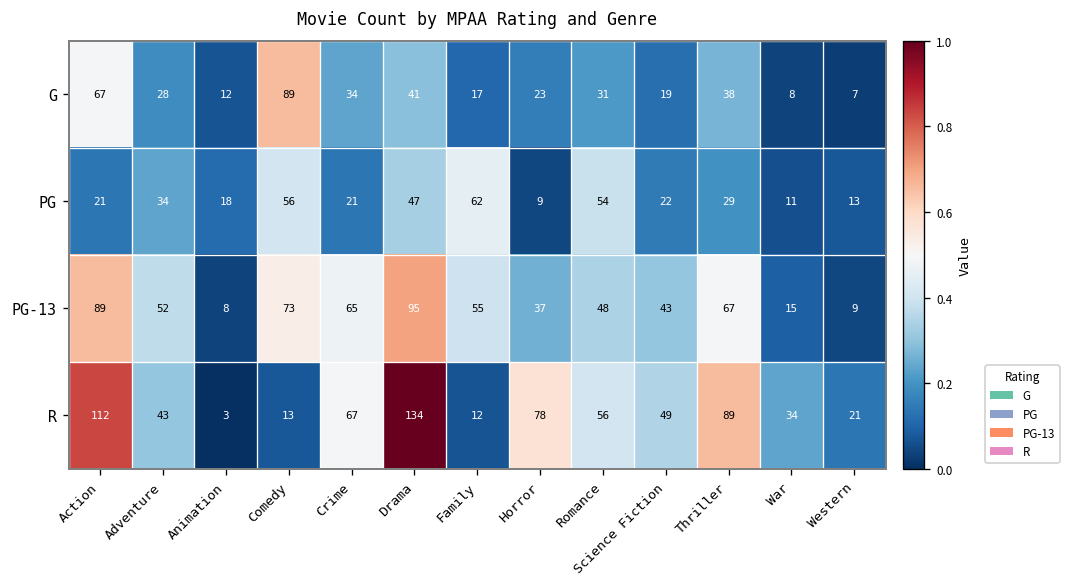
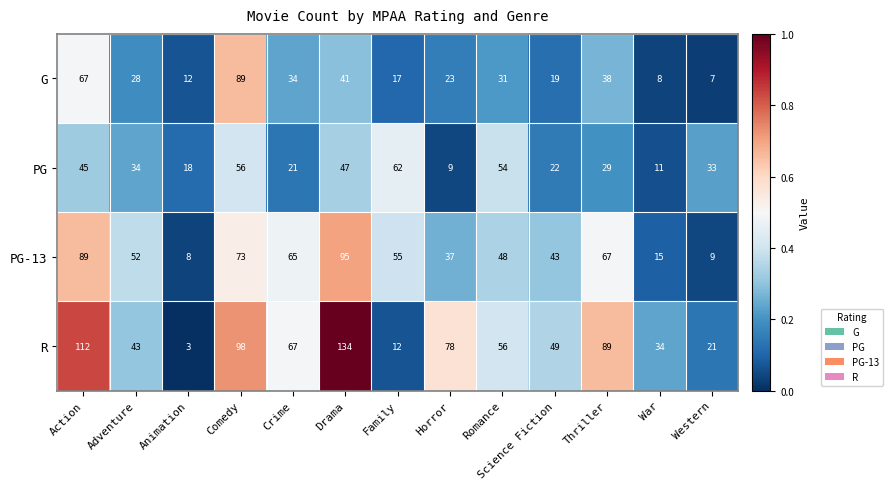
  {
    "G": {
      "Action": 67,
      "Adventure": 28,
      "Animation": 12,
      "Comedy": 89,
      "Crime": 34,
      "Drama": 41,
      "Family": 17,
      "Horror": 23,
      "Romance": 31,
      "Science Fiction": 19,
      "Thriller": 38,
      "War": 8,
      "Western": 7
    },
    "PG": {
-     "Action": 21,
+     "Action": 45,
      "Adventure": 34,
      "Animation": 18,
      "Comedy": 56,
      "Crime": 21,
      "Drama": 47,
      "Family": 62,
      "Horror": 9,
      "Romance": 54,
      "Science Fiction": 22,
      "Thriller": 29,
      "War": 11,
-     "Western": 13
+     "Western": 33
    },
    "PG-13": {
      "Action": 89,
      "Adventure": 52,
      "Animation": 8,
      "Comedy": 73,
      "Crime": 65,
      "Drama": 95,
      "Family": 55,
      "Horror": 37,
      "Romance": 48,
      "Science Fiction": 43,
      "Thriller": 67,
      "War": 15,
      "Western": 9
    },
    "R": {
      "Action": 112,
      "Adventure": 43,
      "Animation": 3,
-     "Comedy": 13,
+     "Comedy": 98,
      "Crime": 67,
      "Drama": 134,
      "Family": 12,
      "Horror": 78,
      "Romance": 56,
      "Science Fiction": 49,
      "Thriller": 89,
      "War": 34,
      "Western": 21
    }
  }
